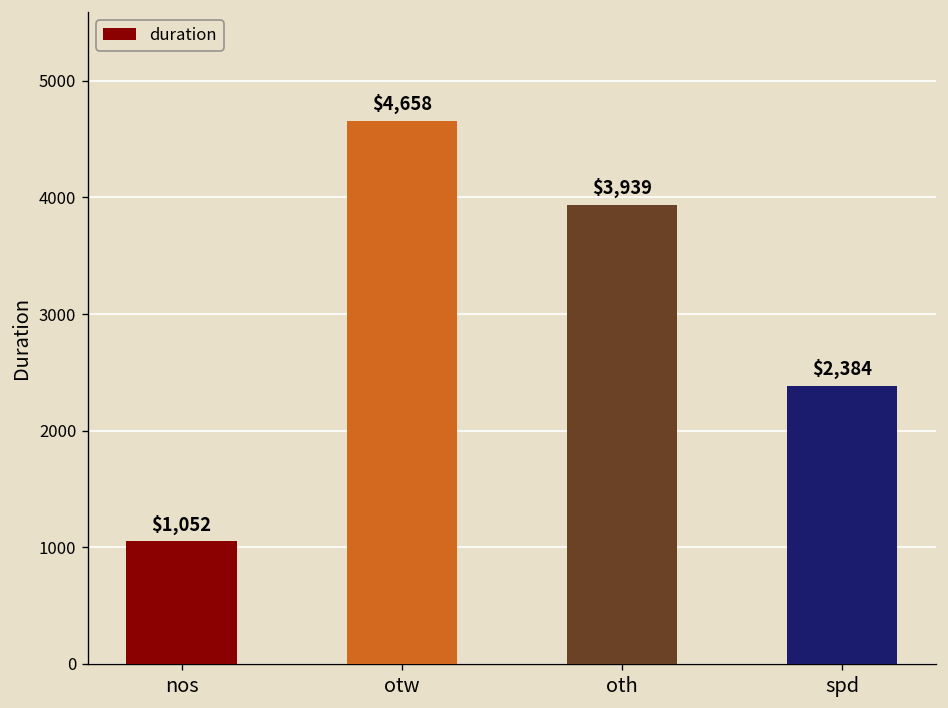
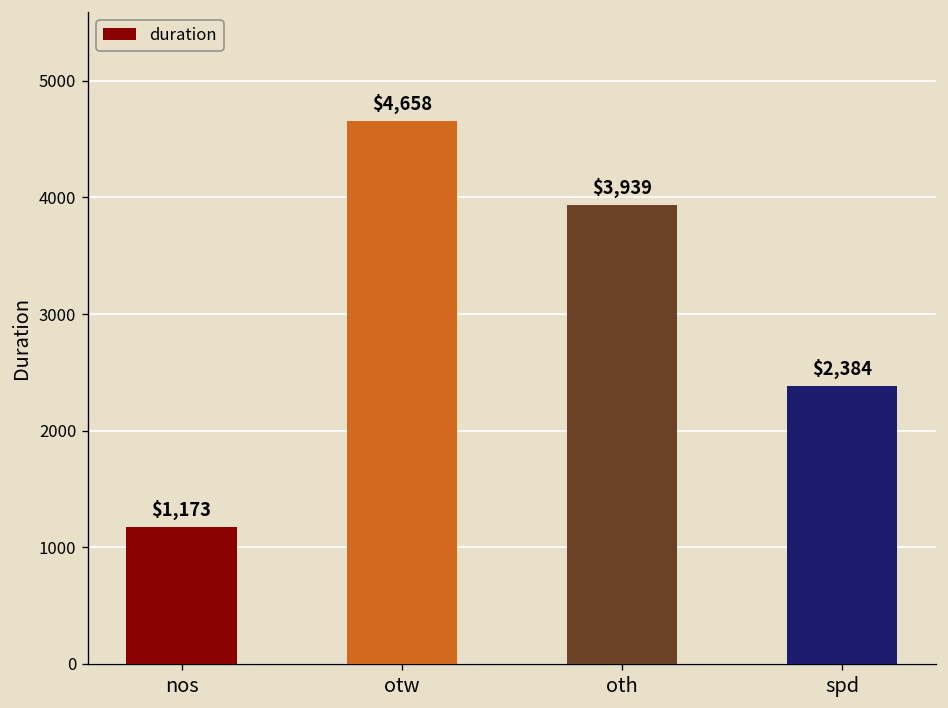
  {
-   "nos": "$1,052",
+   "nos": "$1,173",
    "otw": "$4,658",
    "oth": "$3,939",
    "spd": "$2,384"
  }
